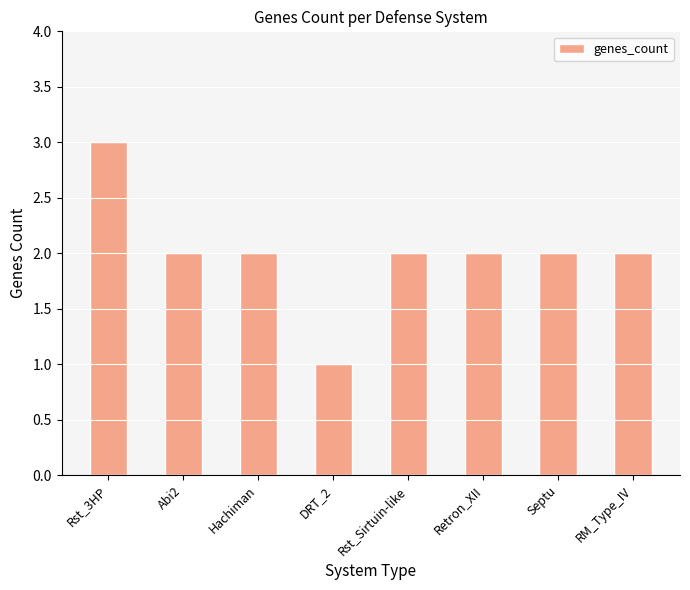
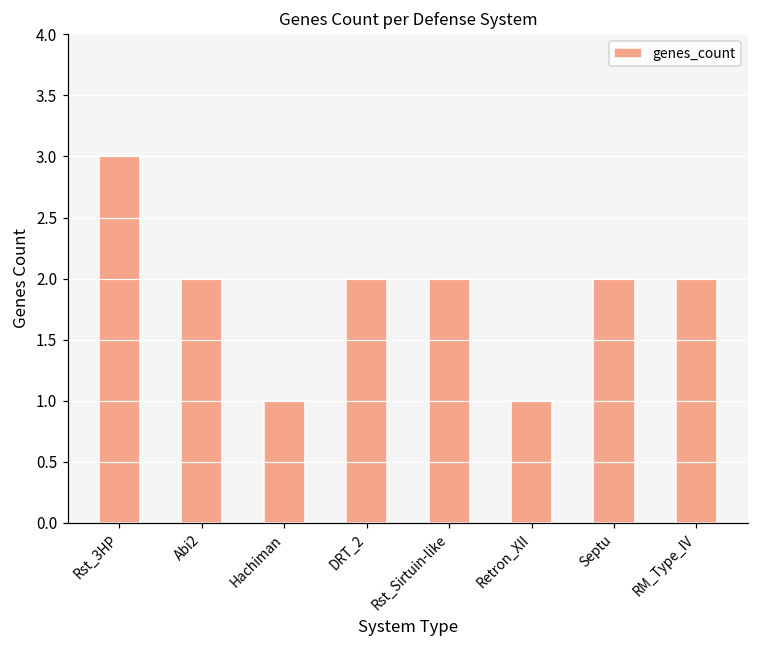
  {
    "Rst_3HP": 3,
    "Abi2": 2,
-   "Hachiman": 2,
-   "DRT_2": 1,
+   "Hachiman": 1,
+   "DRT_2": 2,
    "Rst_Sirtuin-like": 2,
-   "Retron_XII": 2,
+   "Retron_XII": 1,
    "Septu": 2,
    "RM_Type_IV": 2
  }
